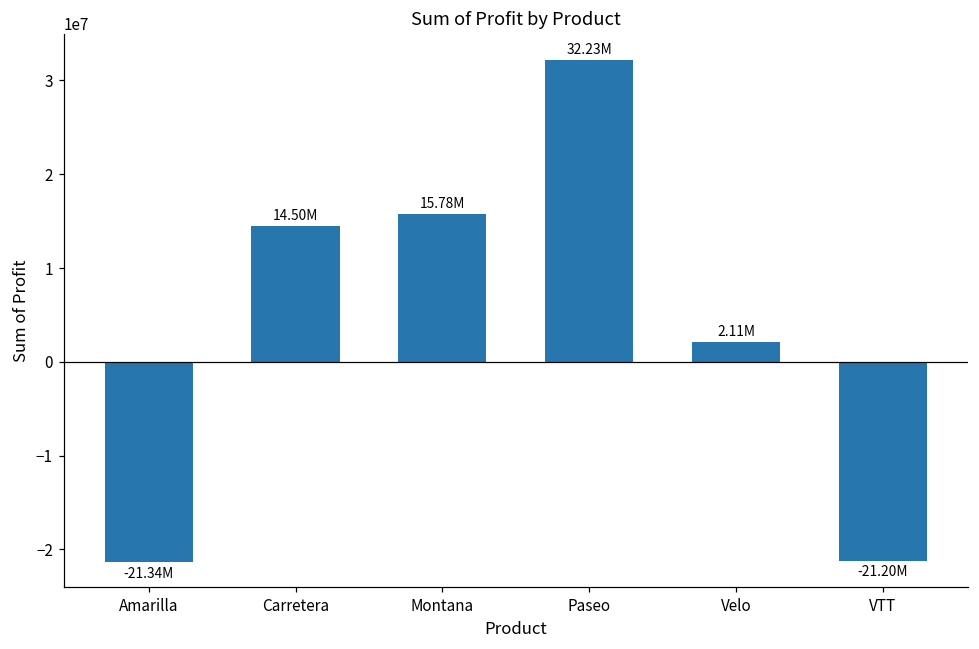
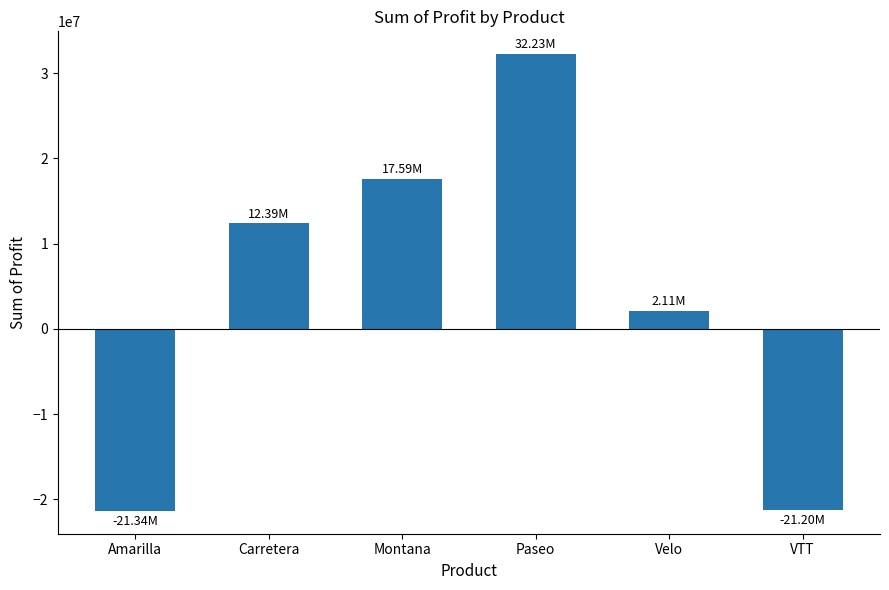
  {
    "Amarilla": "-21.34M",
-   "Carretera": "14.50M",
-   "Montana": "15.78M",
+   "Carretera": "12.39M",
+   "Montana": "17.59M",
    "Paseo": "32.23M",
    "Velo": "2.11M",
    "VTT": "-21.20M"
  }
